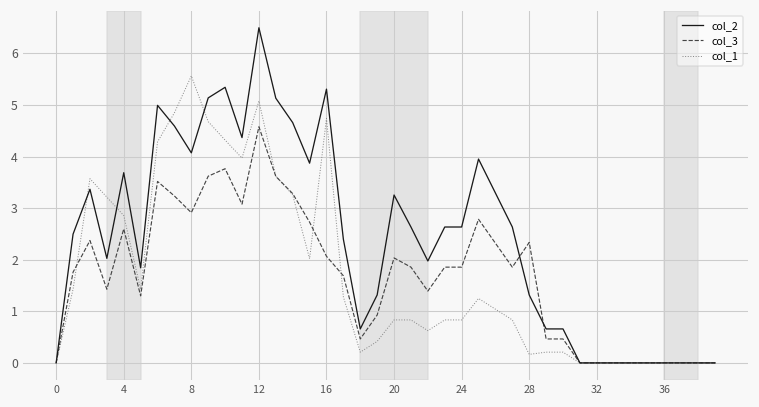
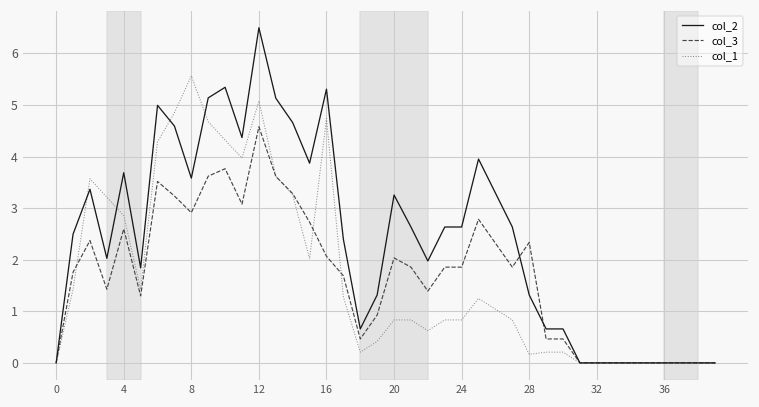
  {
    "col_2": {
      "4": 3.7,
-     "8": 4.1,
+     "8": 3.6,
      "12": 6.5,
      "16": 5.3,
      "20": 3.3,
      "24": 2.6,
      "28": 1.3
    },
    "col_3": {
      "4": 2.6,
      "8": 2.9,
      "12": 4.6,
      "16": 2.1,
      "20": 2.0,
      "24": 1.9,
      "28": 2.3
    },
    "col_1": {
      "4": 2.9,
      "8": 5.6,
      "12": 5.1,
      "16": 4.7,
      "20": 0.8,
      "24": 0.8,
      "28": 0.2
    }
  }
